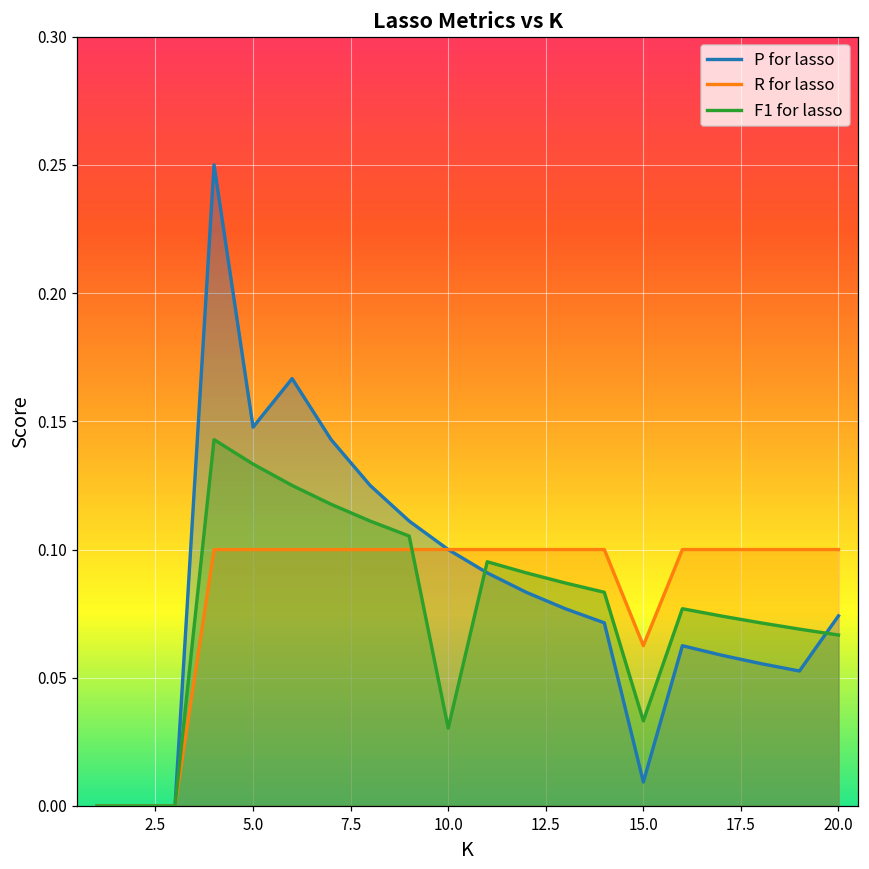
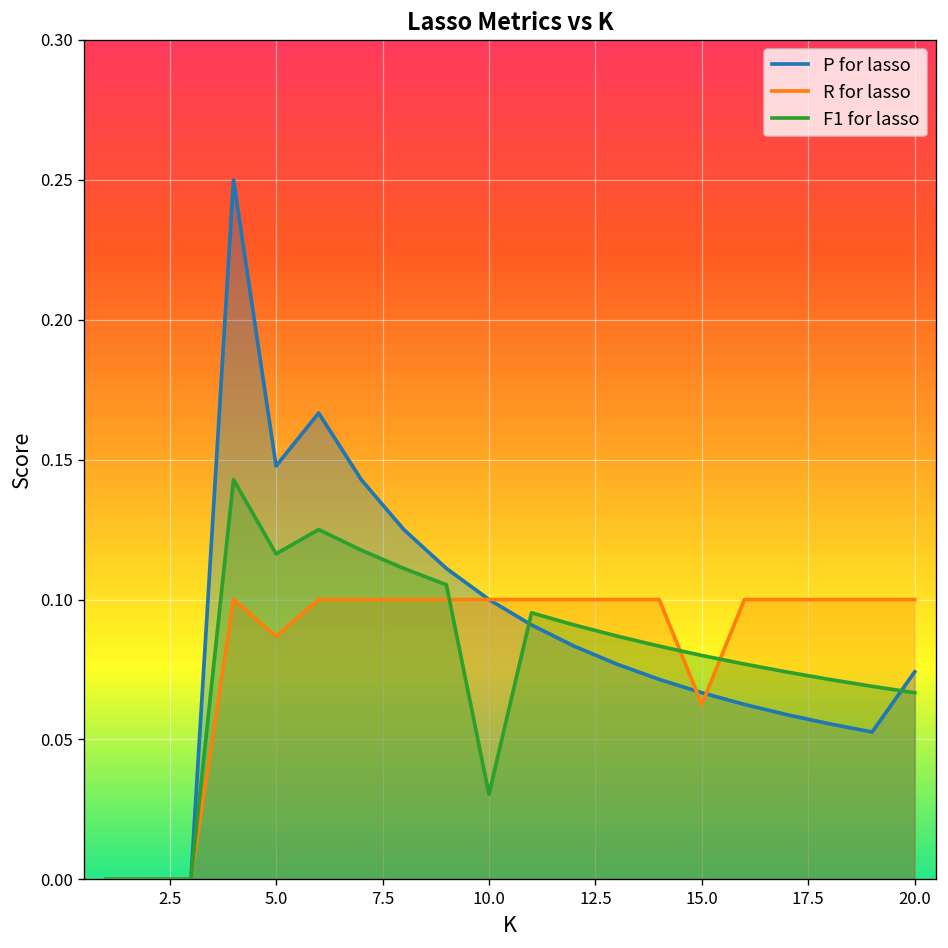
  {
    "P for lasso": {
      "5.0": 0.148,
-     "15.0": 0.009,
+     "15.0": 0.067,
      "20.0": 0.074
    },
    "R for lasso": {
-     "5.0": 0.100,
+     "5.0": 0.087,
      "15.0": 0.063,
      "20.0": 0.100
    },
    "F1 for lasso": {
-     "5.0": 0.133,
+     "5.0": 0.116,
      "10.0": 0.030,
-     "15.0": 0.033,
+     "15.0": 0.080,
      "20.0": 0.067
    }
  }
